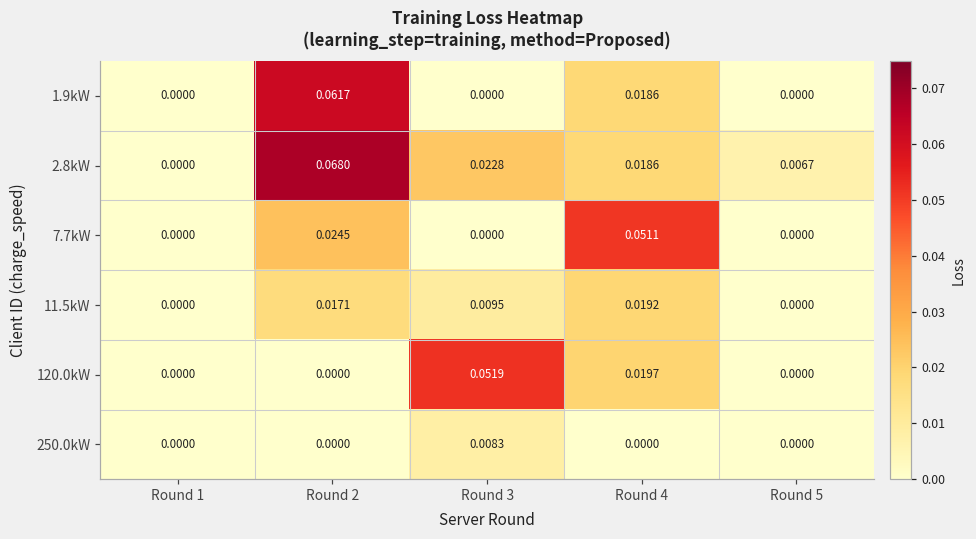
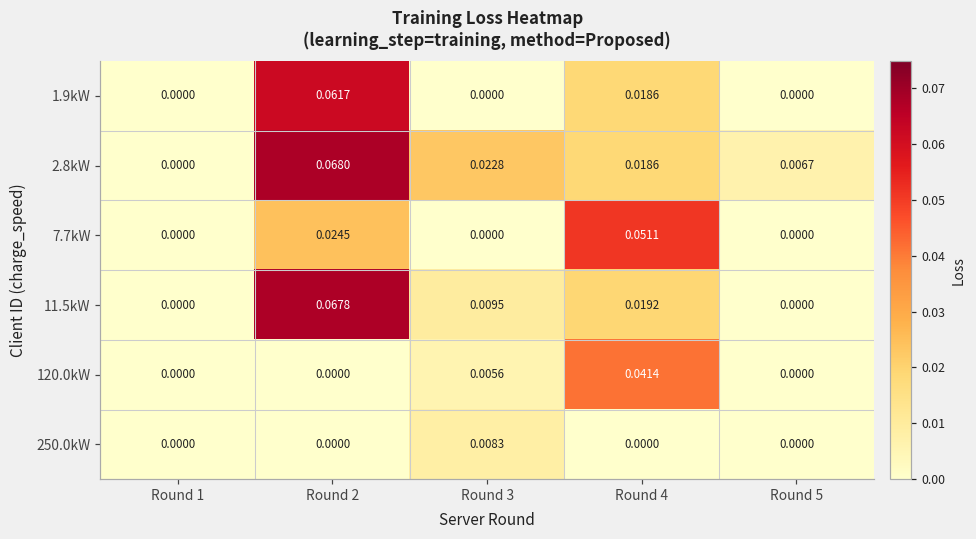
  {
    "1.9kW": {
      "Round 1": 0.0000,
      "Round 2": 0.0617,
      "Round 3": 0.0000,
      "Round 4": 0.0186,
      "Round 5": 0.0000
    },
    "2.8kW": {
      "Round 1": 0.0000,
      "Round 2": 0.0680,
      "Round 3": 0.0228,
      "Round 4": 0.0186,
      "Round 5": 0.0067
    },
    "7.7kW": {
      "Round 1": 0.0000,
      "Round 2": 0.0245,
      "Round 3": 0.0000,
      "Round 4": 0.0511,
      "Round 5": 0.0000
    },
    "11.5kW": {
      "Round 1": 0.0000,
-     "Round 2": 0.0171,
+     "Round 2": 0.0678,
      "Round 3": 0.0095,
      "Round 4": 0.0192,
      "Round 5": 0.0000
    },
    "120.0kW": {
      "Round 1": 0.0000,
      "Round 2": 0.0000,
-     "Round 3": 0.0519,
-     "Round 4": 0.0197,
+     "Round 3": 0.0056,
+     "Round 4": 0.0414,
      "Round 5": 0.0000
    },
    "250.0kW": {
      "Round 1": 0.0000,
      "Round 2": 0.0000,
      "Round 3": 0.0083,
      "Round 4": 0.0000,
      "Round 5": 0.0000
    }
  }
